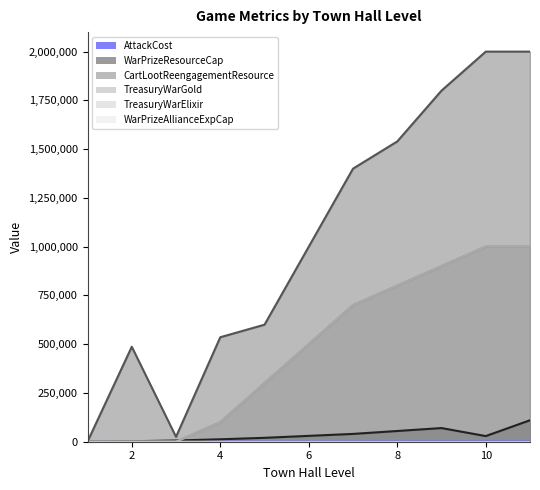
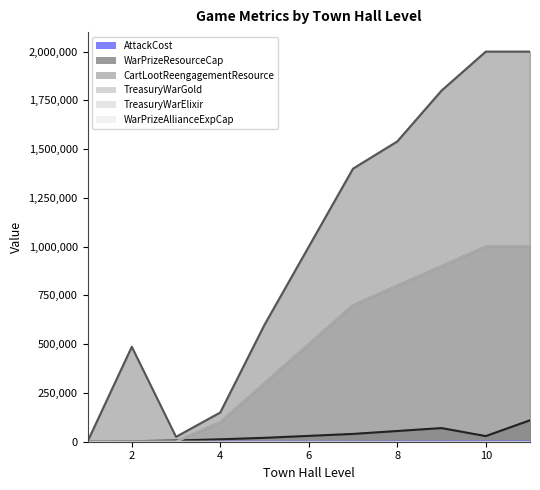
  {
    "WarPrizeResourceCap": {
      "6": "30,000",
      "8": "60,000",
      "10": "30,000"
    },
    "CartLootReengagementResource": {
      "2": "490,000",
-     "4": "540,000",
+     "4": "150,000",
      "6": "1,000,000",
      "8": "1,540,000",
      "10": "2,000,000"
    }
  }
